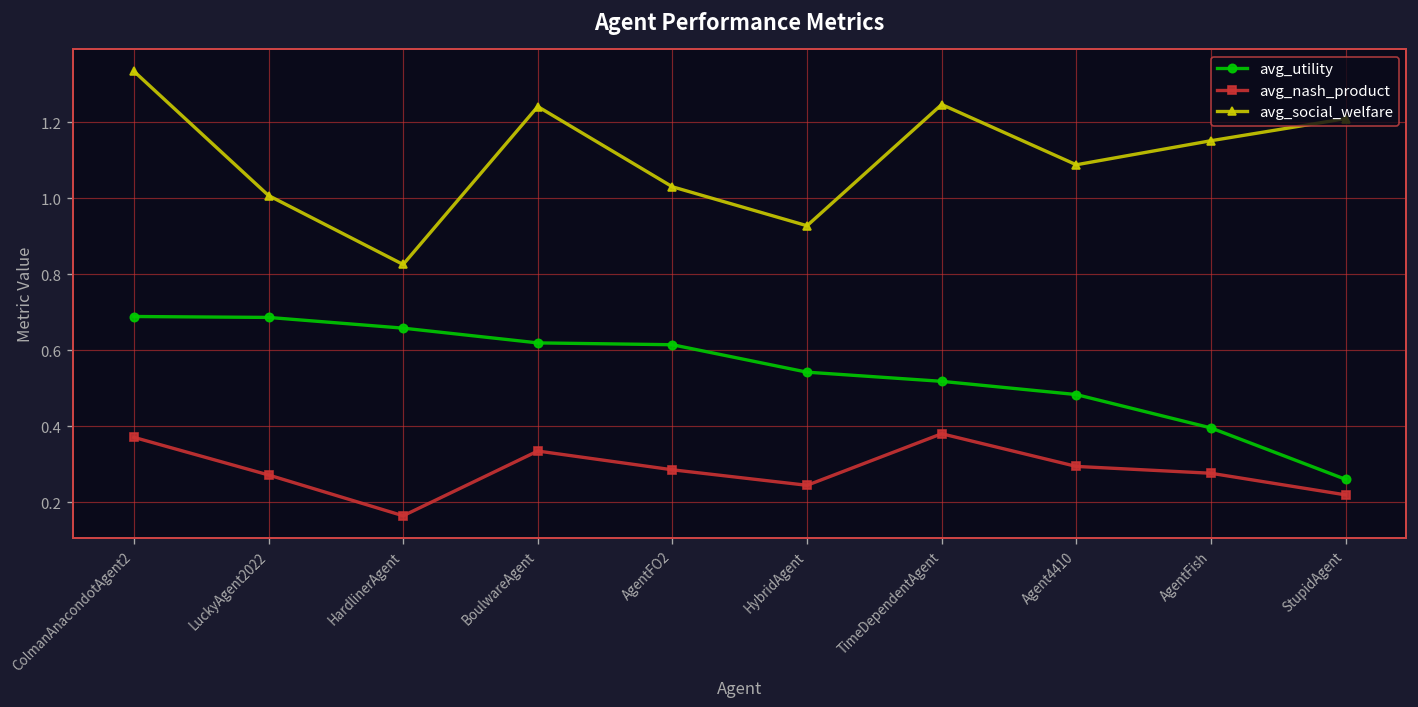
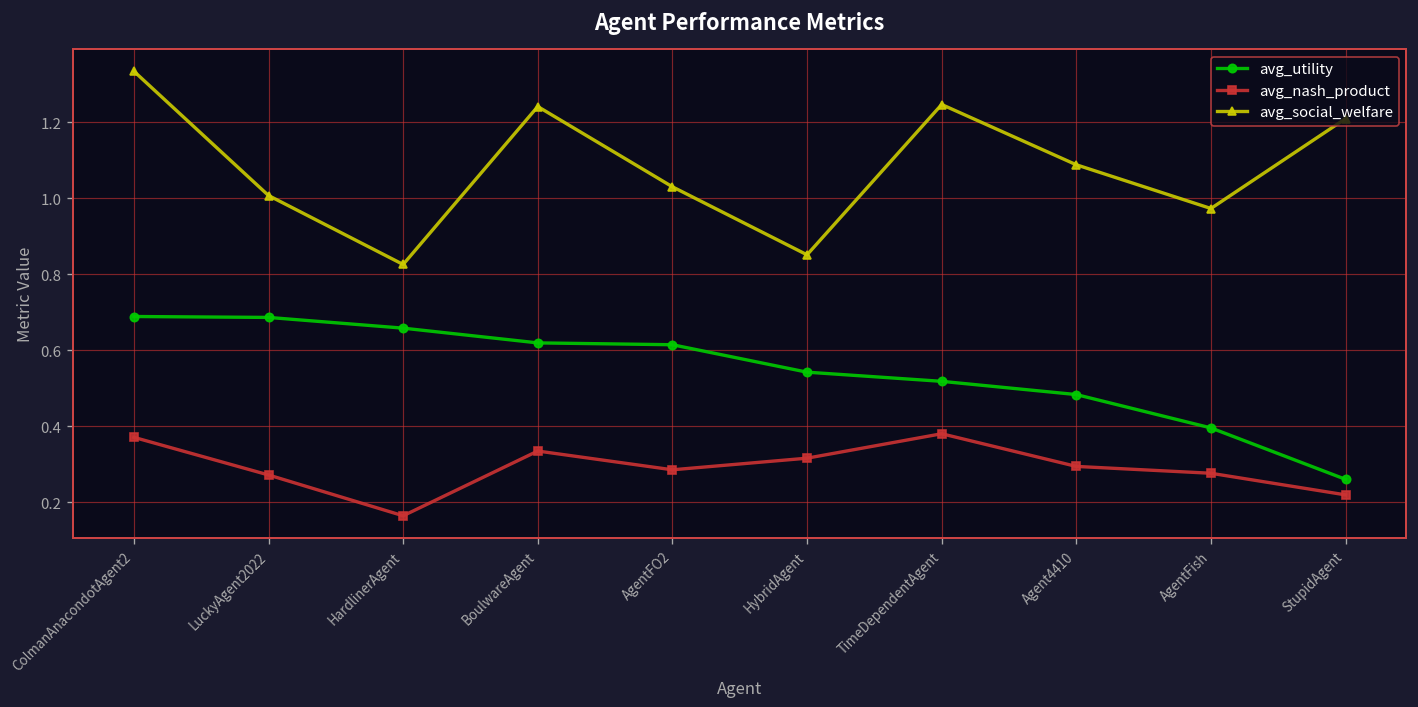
  {
    "avg_utility": {
      "ColmanAnacondotAgent2": 0.69,
      "LuckyAgent2022": 0.69,
      "HardlinerAgent": 0.66,
      "BoulwareAgent": 0.62,
      "AgentFO2": 0.61,
      "HybridAgent": 0.54,
      "TimeDependentAgent": 0.52,
      "Agent4410": 0.48,
      "AgentFish": 0.40,
      "StupidAgent": 0.26
    },
    "avg_nash_product": {
      "ColmanAnacondotAgent2": 0.37,
      "LuckyAgent2022": 0.27,
      "HardlinerAgent": 0.17,
      "BoulwareAgent": 0.34,
      "AgentFO2": 0.29,
-     "HybridAgent": 0.25,
+     "HybridAgent": 0.32,
      "TimeDependentAgent": 0.38,
      "Agent4410": 0.29,
      "AgentFish": 0.28,
      "StupidAgent": 0.22
    },
    "avg_social_welfare": {
      "ColmanAnacondotAgent2": 1.33,
      "LuckyAgent2022": 1.01,
      "HardlinerAgent": 0.83,
      "BoulwareAgent": 1.24,
      "AgentFO2": 1.03,
-     "HybridAgent": 0.93,
+     "HybridAgent": 0.85,
      "TimeDependentAgent": 1.25,
      "Agent4410": 1.09,
-     "AgentFish": 1.15
+     "AgentFish": 0.97
    }
  }
